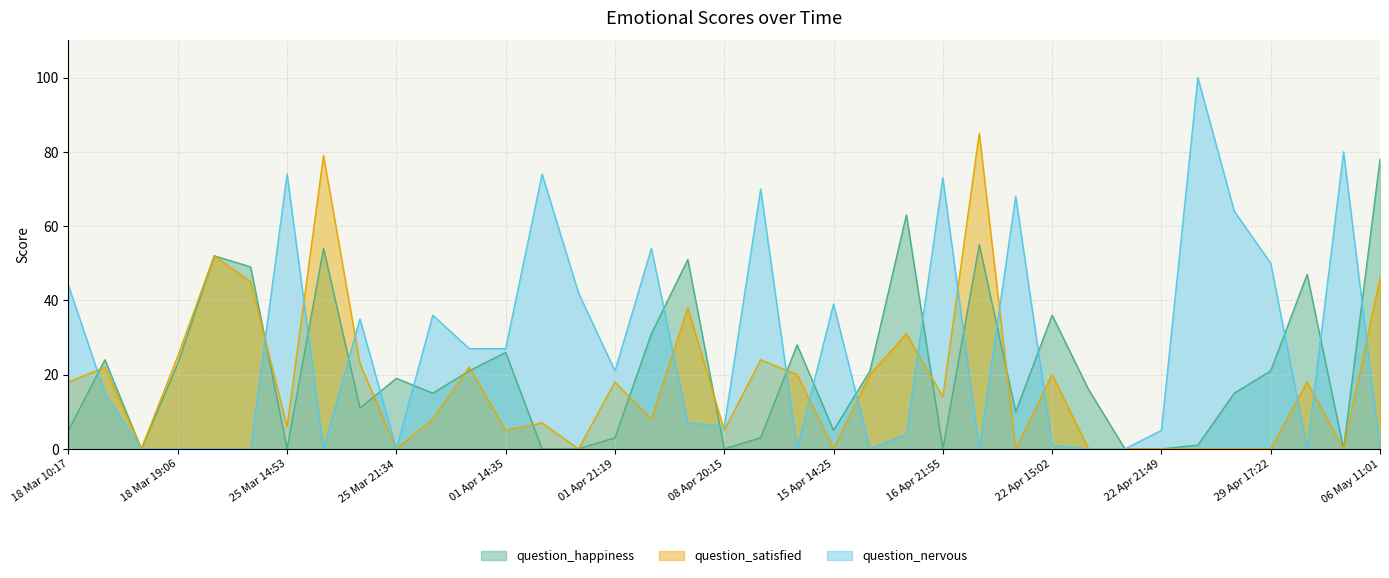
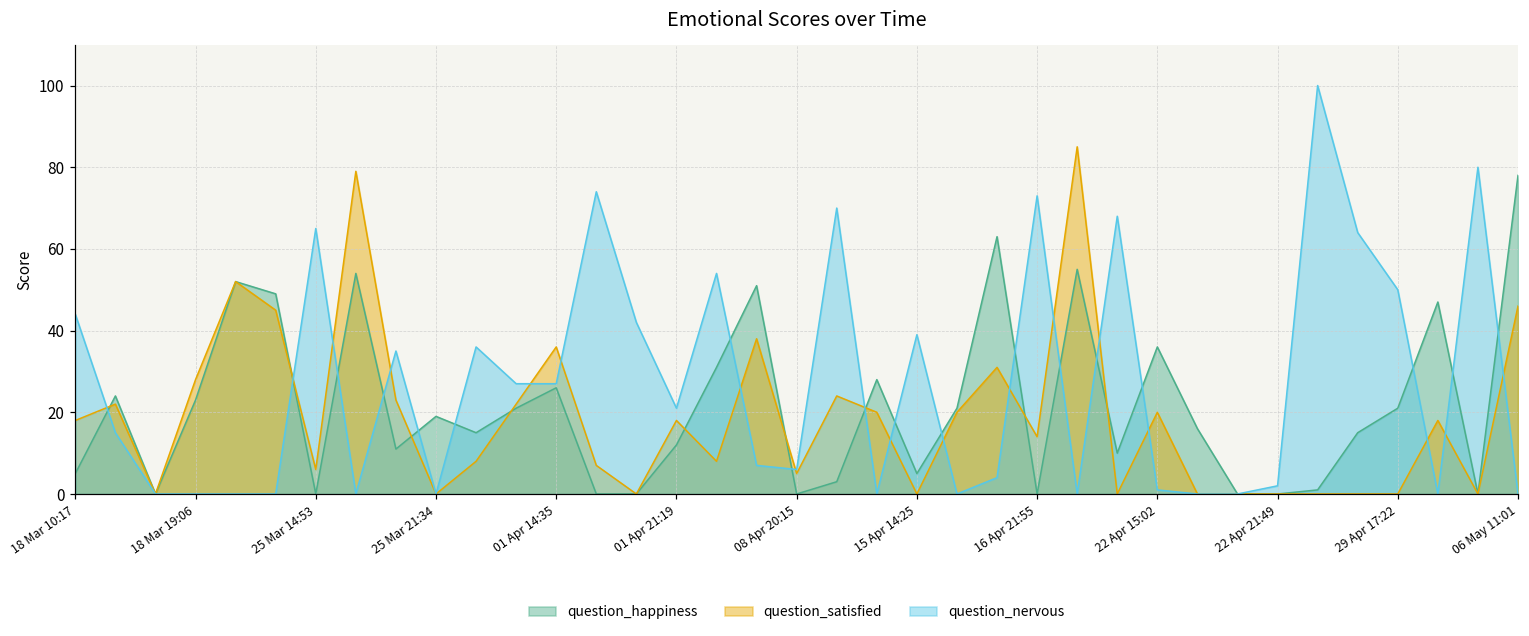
  {
    "question_happiness": {
      "18 Mar 10:17": 5,
      "18 Mar 19:06": 23,
      "25 Mar 14:53": 0,
      "25 Mar 21:34": 19,
      "01 Apr 14:35": 26,
-     "01 Apr 21:19": 3,
+     "01 Apr 21:19": 12,
      "08 Apr 20:15": 0,
      "15 Apr 14:25": 5,
      "16 Apr 21:55": 0,
      "22 Apr 15:02": 36,
      "29 Apr 17:22": 21,
      "06 May 11:01": 78
    },
    "question_satisfied": {
      "18 Mar 10:17": 18,
-     "18 Mar 19:06": 25,
+     "18 Mar 19:06": 28,
      "25 Mar 14:53": 6,
-     "01 Apr 14:35": 5,
+     "01 Apr 14:35": 36,
      "01 Apr 21:19": 18,
      "08 Apr 20:15": 5,
      "15 Apr 14:25": 0,
      "16 Apr 21:55": 14,
      "22 Apr 15:02": 20,
      "29 Apr 17:22": 0,
      "06 May 11:01": 46
    },
    "question_nervous": {
      "18 Mar 10:17": 44,
      "18 Mar 19:06": 0,
-     "25 Mar 14:53": 74,
+     "25 Mar 14:53": 65,
      "01 Apr 14:35": 27,
      "01 Apr 21:19": 21,
      "08 Apr 20:15": 6,
      "15 Apr 14:25": 39,
      "16 Apr 21:55": 73,
      "22 Apr 15:02": 1,
-     "22 Apr 21:49": 5,
+     "22 Apr 21:49": 2,
      "29 Apr 17:22": 50,
      "06 May 11:01": 0
    }
  }
